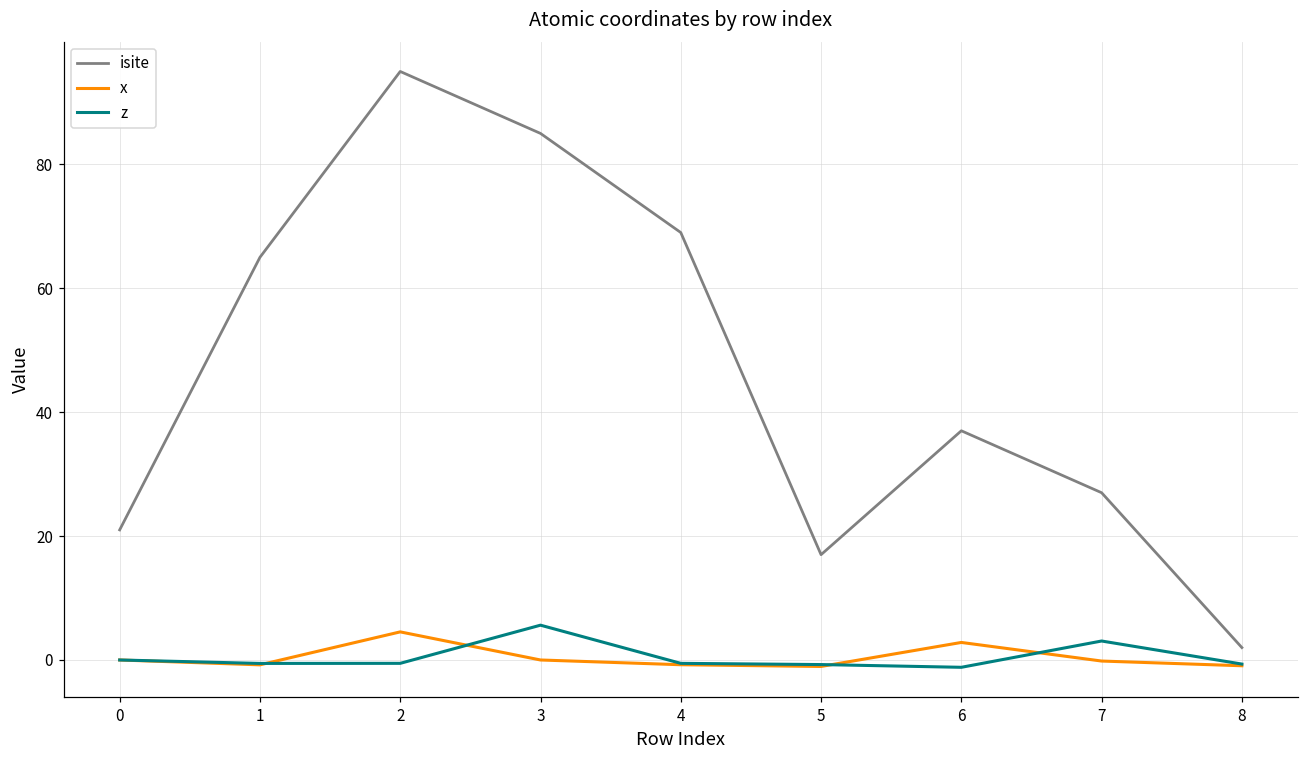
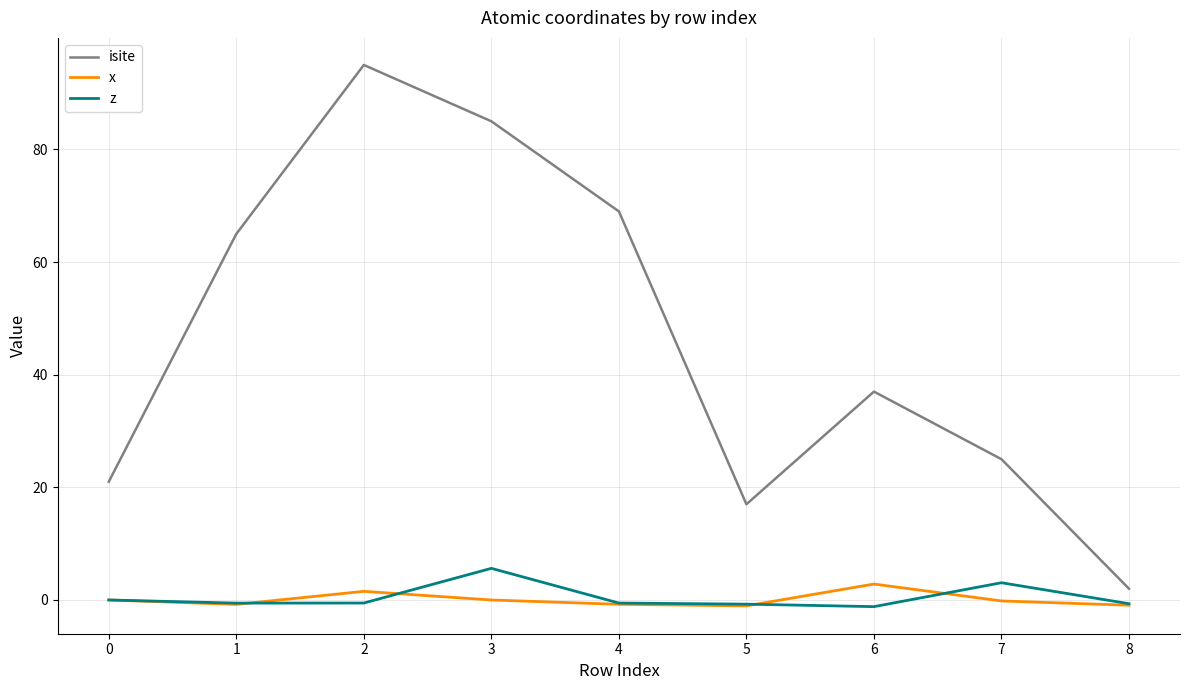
  {
    "isite": {
      "0": 21,
      "1": 65,
      "2": 95,
      "3": 85,
      "4": 69,
      "5": 17,
      "6": 37,
-     "7": 27,
+     "7": 25,
      "8": 2
    },
    "x": {
-     "2": 5,
+     "2": 2,
      "3": 0,
      "6": 3,
      "7": 0
    },
    "z": {
      "2": -1,
      "3": 6,
      "6": -1,
      "7": 3
    }
  }
